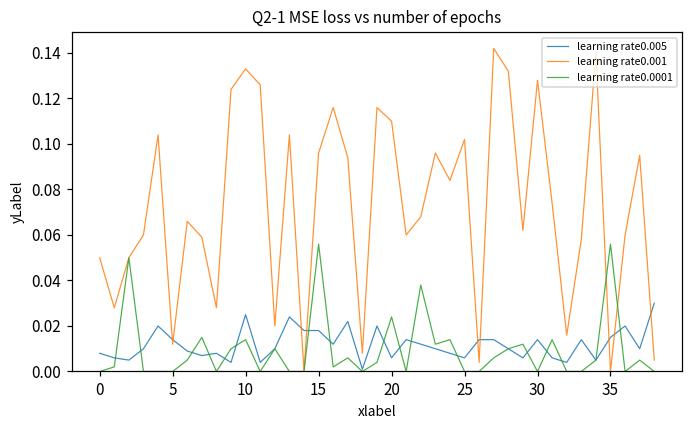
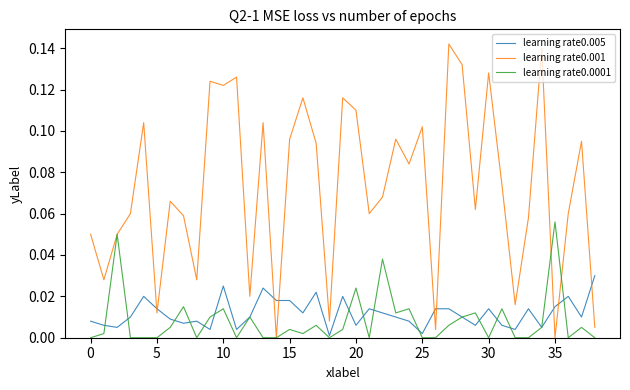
  {
    "learning rate0.005": {
      "0": 0.008,
      "5": 0.014,
      "10": 0.025,
      "15": 0.018,
      "20": 0.006,
-     "25": 0.006,
+     "25": 0.002,
      "30": 0.014,
      "35": 0.015
    },
    "learning rate0.001": {
      "0": 0.050,
      "5": 0.012,
-     "10": 0.133,
+     "10": 0.122,
      "15": 0.096,
      "20": 0.110,
      "25": 0.102,
      "30": 0.128,
      "35": 0.000
    },
    "learning rate0.0001": {
      "0": 0.000,
      "5": 0.000,
      "10": 0.014,
-     "15": 0.056,
+     "15": 0.004,
      "20": 0.024,
      "25": 0.000,
      "30": 0.000,
      "35": 0.056
    }
  }
